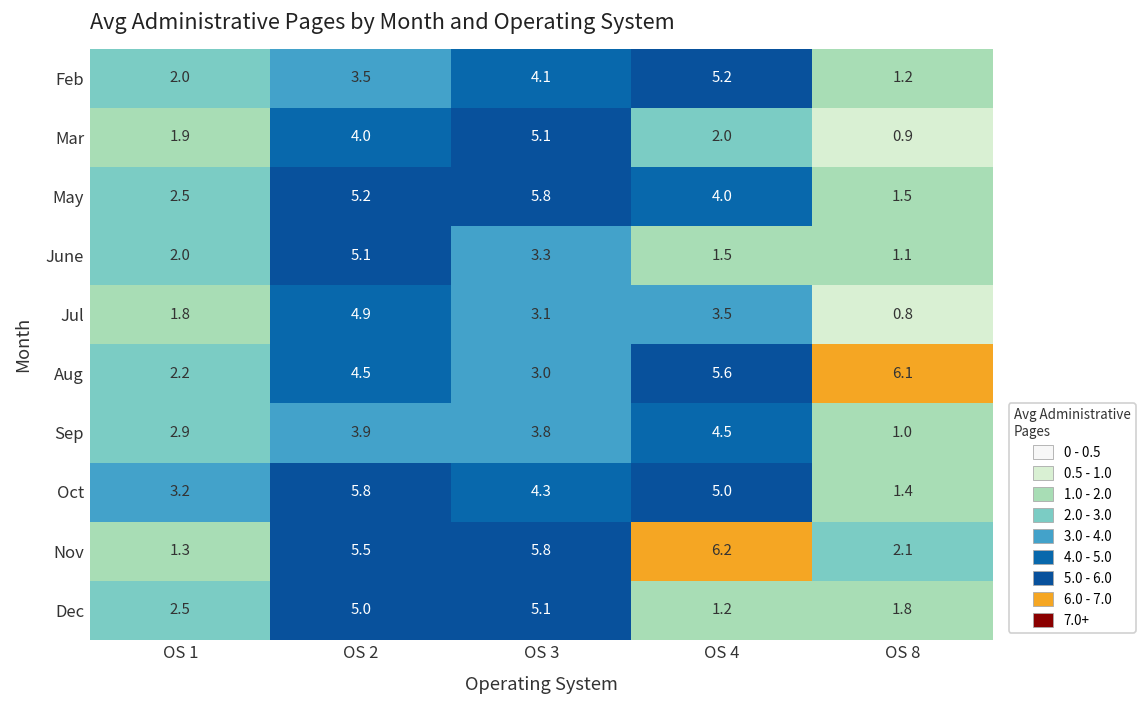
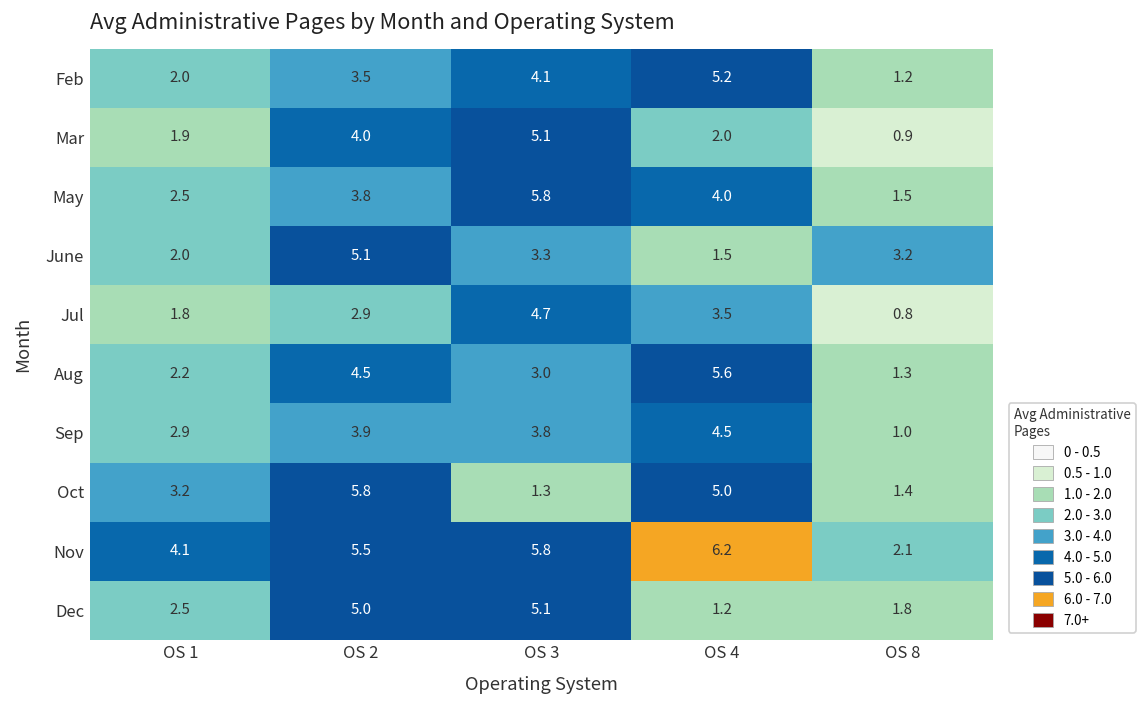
  {
    "Feb": {
      "OS 1": 2.0,
      "OS 2": 3.5,
      "OS 3": 4.1,
      "OS 4": 5.2,
      "OS 8": 1.2
    },
    "Mar": {
      "OS 1": 1.9,
      "OS 2": 4.0,
      "OS 3": 5.1,
      "OS 4": 2.0,
      "OS 8": 0.9
    },
    "May": {
      "OS 1": 2.5,
-     "OS 2": 5.2,
+     "OS 2": 3.8,
      "OS 3": 5.8,
      "OS 4": 4.0,
      "OS 8": 1.5
    },
    "June": {
      "OS 1": 2.0,
      "OS 2": 5.1,
      "OS 3": 3.3,
      "OS 4": 1.5,
-     "OS 8": 1.1
+     "OS 8": 3.2
    },
    "Jul": {
      "OS 1": 1.8,
-     "OS 2": 4.9,
-     "OS 3": 3.1,
+     "OS 2": 2.9,
+     "OS 3": 4.7,
      "OS 4": 3.5,
      "OS 8": 0.8
    },
    "Aug": {
      "OS 1": 2.2,
      "OS 2": 4.5,
      "OS 3": 3.0,
      "OS 4": 5.6,
-     "OS 8": 6.1
+     "OS 8": 1.3
    },
    "Sep": {
      "OS 1": 2.9,
      "OS 2": 3.9,
      "OS 3": 3.8,
      "OS 4": 4.5,
      "OS 8": 1.0
    },
    "Oct": {
      "OS 1": 3.2,
      "OS 2": 5.8,
-     "OS 3": 4.3,
+     "OS 3": 1.3,
      "OS 4": 5.0,
      "OS 8": 1.4
    },
    "Nov": {
-     "OS 1": 1.3,
+     "OS 1": 4.1,
      "OS 2": 5.5,
      "OS 3": 5.8,
      "OS 4": 6.2,
      "OS 8": 2.1
    },
    "Dec": {
      "OS 1": 2.5,
      "OS 2": 5.0,
      "OS 3": 5.1,
      "OS 4": 1.2,
      "OS 8": 1.8
    }
  }
